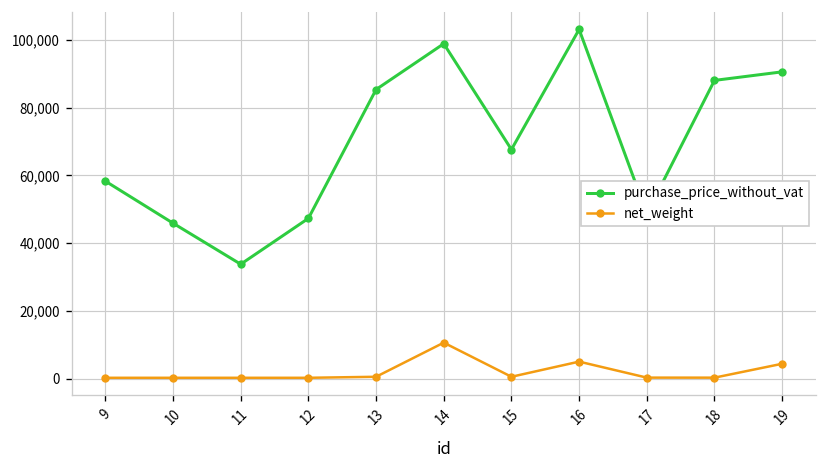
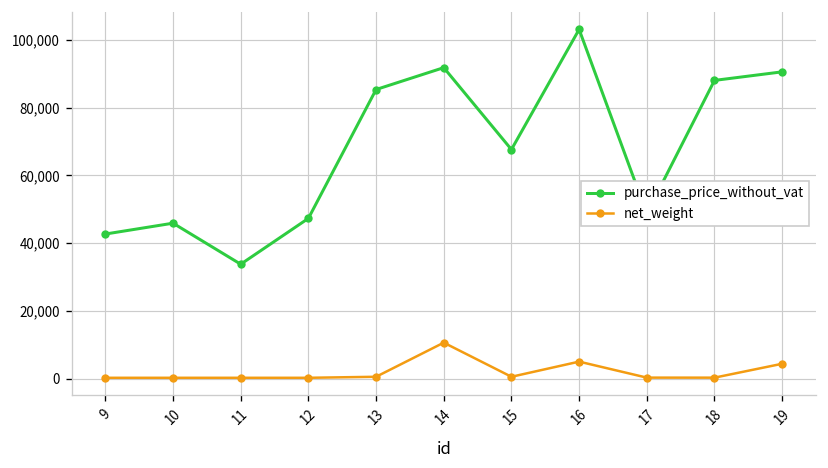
  {
    "purchase_price_without_vat": {
-     "9": "58,000",
+     "9": "43,000",
      "10": "46,000",
      "11": "34,000",
      "12": "47,000",
      "13": "85,000",
-     "14": "99,000",
+     "14": "92,000",
      "15": "68,000",
      "16": "103,000",
      "18": "88,000",
      "19": "91,000"
    },
    "net_weight": {
      "9": "0",
      "10": "0",
      "11": "0",
      "12": "0",
      "13": "1,000",
      "14": "11,000",
      "15": "1,000",
      "16": "5,000",
      "17": "0",
      "18": "0",
      "19": "4,000"
    }
  }
